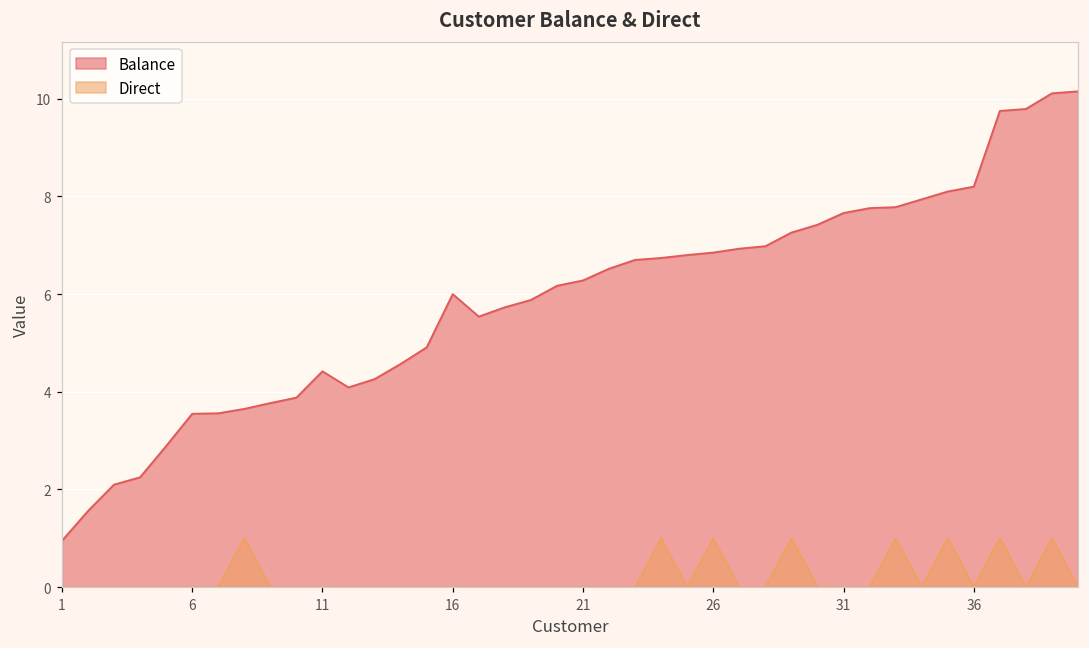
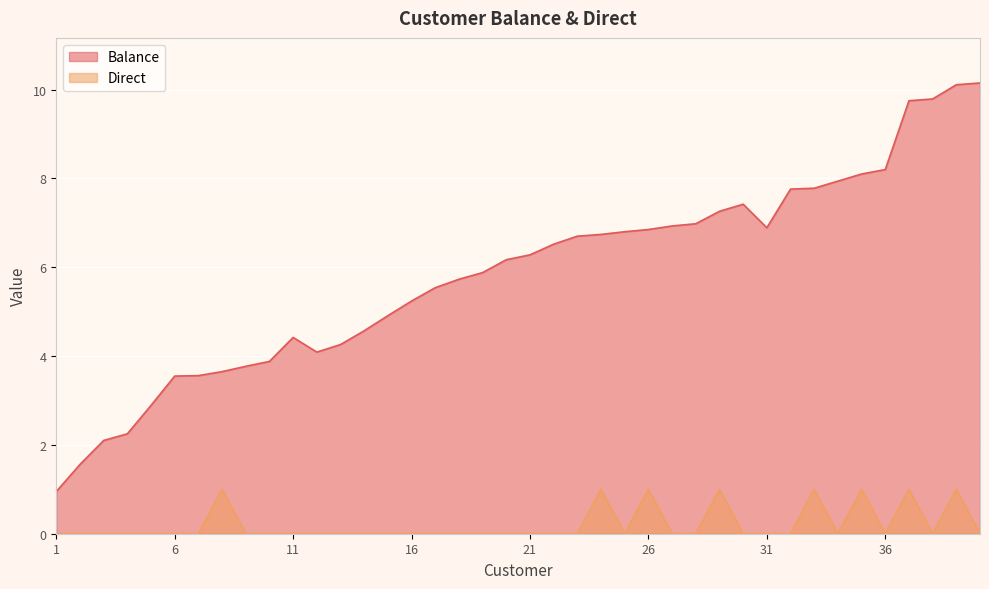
  {
    "Balance": {
      "1": 1.0,
      "6": 3.6,
      "11": 4.4,
-     "16": 6.0,
+     "16": 5.2,
      "21": 6.3,
      "26": 6.9,
-     "31": 7.7,
+     "31": 6.9,
      "36": 8.2
    },
    "Direct": {
      "1": 0.0,
      "6": 0.0,
      "11": 0.0,
      "16": 0.0,
      "21": 0.0,
      "26": 1.0,
      "31": 0.0,
      "36": 0.0
    }
  }
